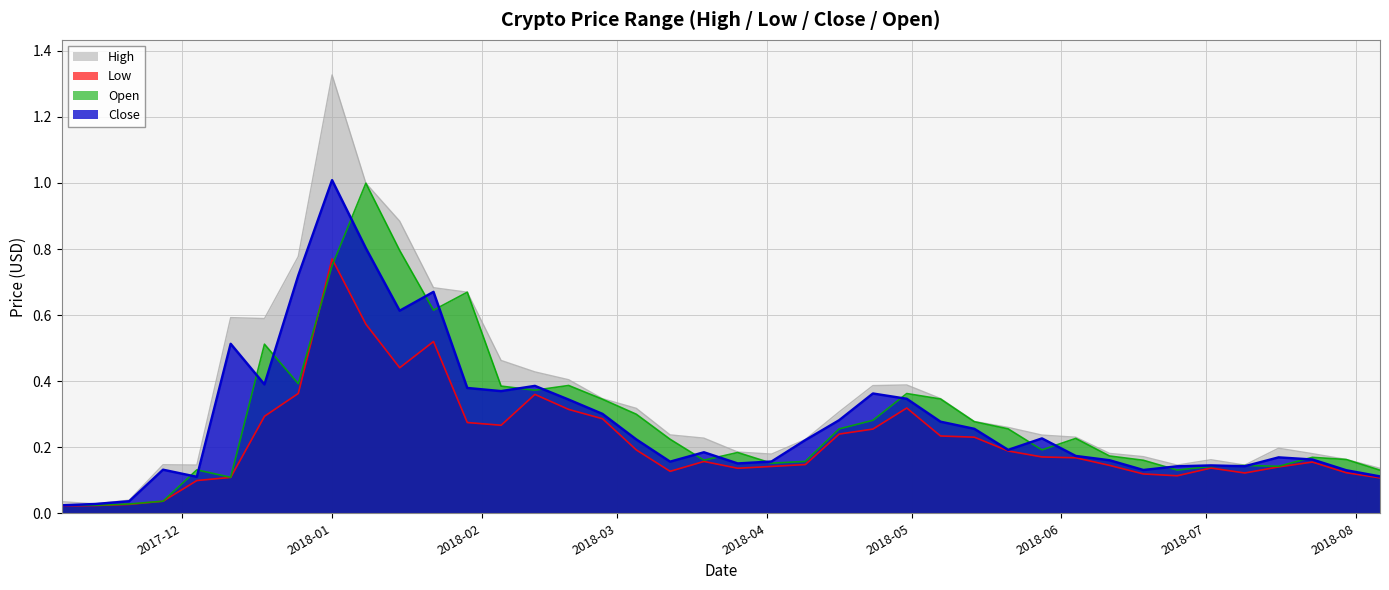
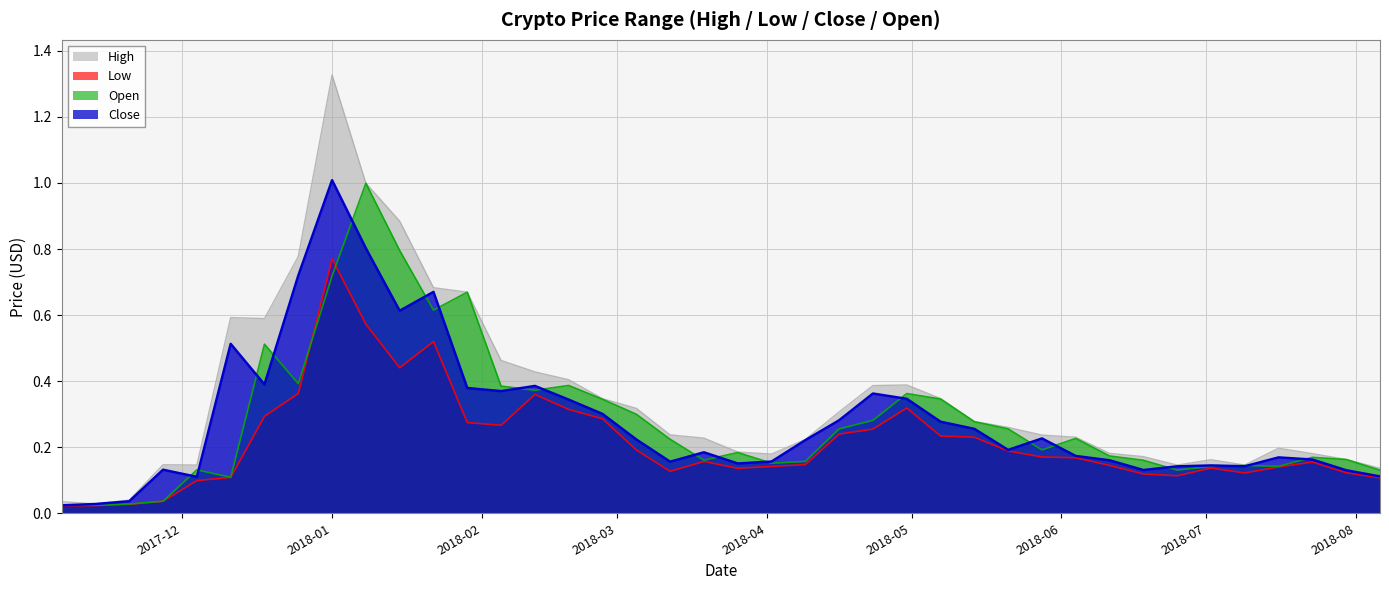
  {
    "High": {
      "2018-01": 1.33
    },
    "Low": {
      "2018-01": 0.77
    },
    "Open": {
-     "2018-01": 0.75
+     "2018-01": 0.72
    },
    "Close": {
      "2018-01": 1.01
    }
  }
